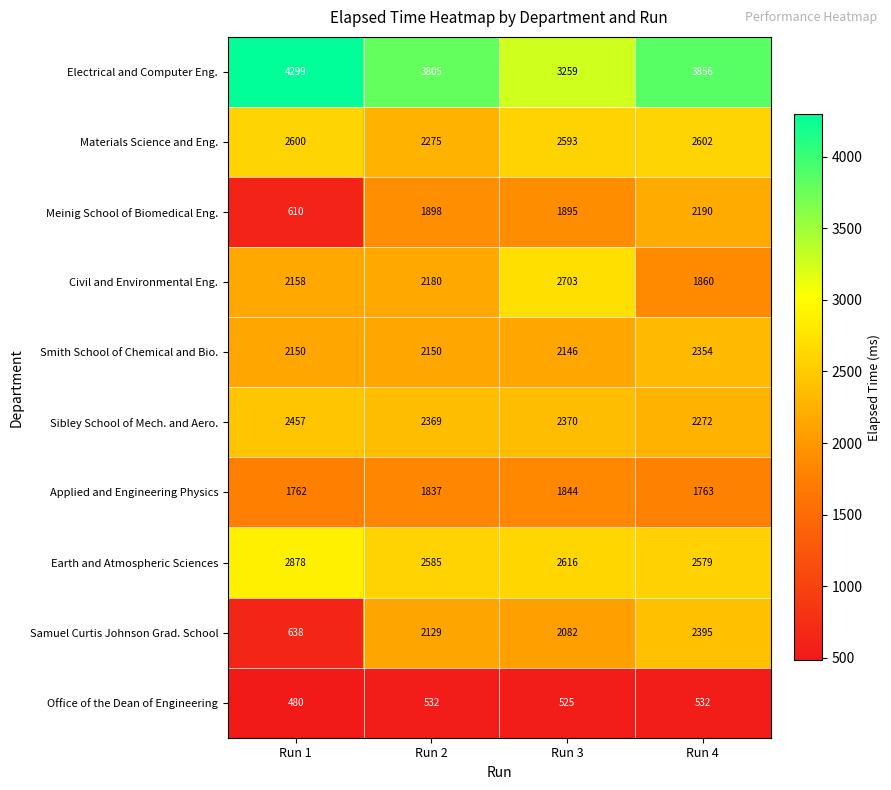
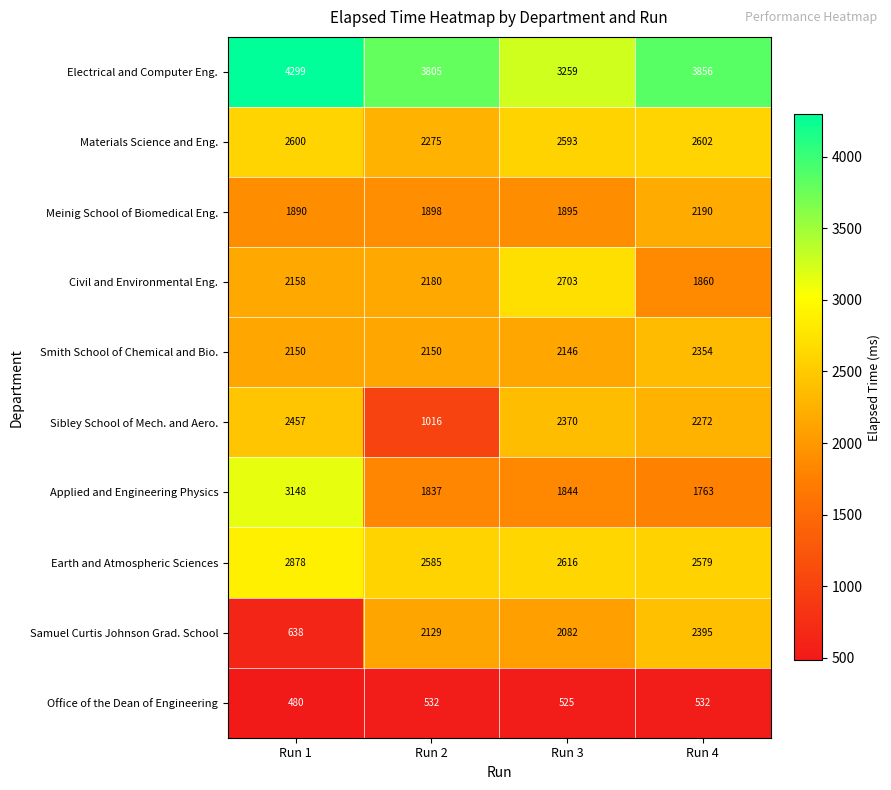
  {
    "Electrical and Computer Eng.": {
      "Run 1": 4299,
      "Run 2": 3805,
      "Run 3": 3259,
      "Run 4": 3856
    },
    "Materials Science and Eng.": {
      "Run 1": 2600,
      "Run 2": 2275,
      "Run 3": 2593,
      "Run 4": 2602
    },
    "Meinig School of Biomedical Eng.": {
-     "Run 1": 610,
+     "Run 1": 1890,
      "Run 2": 1898,
      "Run 3": 1895,
      "Run 4": 2190
    },
    "Civil and Environmental Eng.": {
      "Run 1": 2158,
      "Run 2": 2180,
      "Run 3": 2703,
      "Run 4": 1860
    },
    "Smith School of Chemical and Bio.": {
      "Run 1": 2150,
      "Run 2": 2150,
      "Run 3": 2146,
      "Run 4": 2354
    },
    "Sibley School of Mech. and Aero.": {
      "Run 1": 2457,
-     "Run 2": 2369,
+     "Run 2": 1016,
      "Run 3": 2370,
      "Run 4": 2272
    },
    "Applied and Engineering Physics": {
-     "Run 1": 1762,
+     "Run 1": 3148,
      "Run 2": 1837,
      "Run 3": 1844,
      "Run 4": 1763
    },
    "Earth and Atmospheric Sciences": {
      "Run 1": 2878,
      "Run 2": 2585,
      "Run 3": 2616,
      "Run 4": 2579
    },
    "Samuel Curtis Johnson Grad. School": {
      "Run 1": 638,
      "Run 2": 2129,
      "Run 3": 2082,
      "Run 4": 2395
    },
    "Office of the Dean of Engineering": {
      "Run 1": 480,
      "Run 2": 532,
      "Run 3": 525,
      "Run 4": 532
    }
  }
